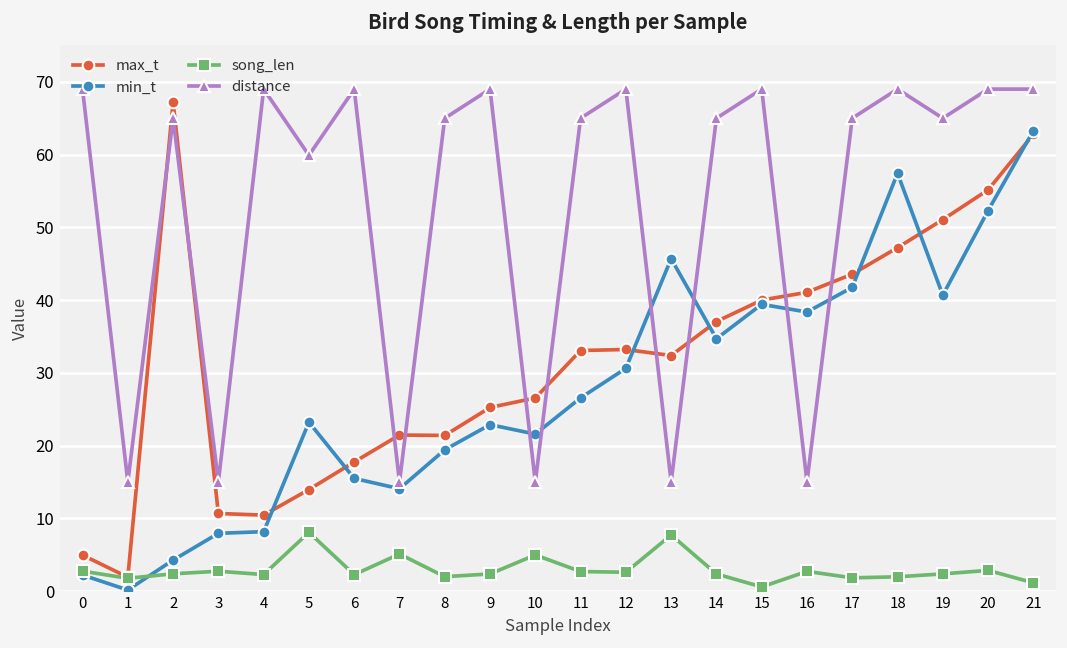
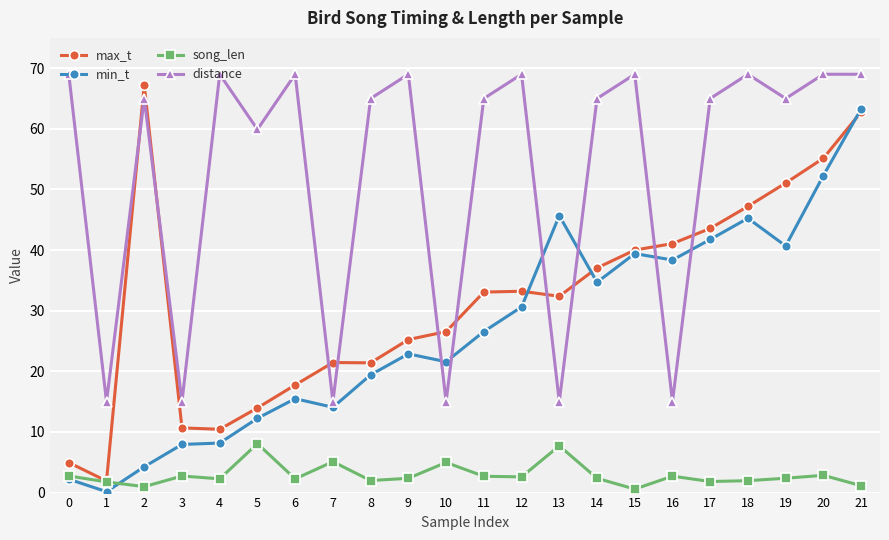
  {
    "max_t": {
      "0": 5,
      "2": 67,
      "3": 11,
      "4": 10,
      "5": 14,
      "6": 18,
      "7": 21,
      "8": 21,
      "9": 25,
      "10": 27,
      "11": 33,
      "12": 33,
      "13": 32,
      "14": 37,
      "15": 40,
      "16": 41,
      "17": 44,
      "18": 47,
      "19": 51,
      "20": 55,
      "21": 63
    },
    "min_t": {
      "0": 2,
      "1": 0,
      "2": 4,
      "3": 8,
      "4": 8,
-     "5": 23,
+     "5": 12,
      "6": 15,
      "7": 14,
      "8": 19,
      "9": 23,
      "10": 22,
      "11": 27,
      "12": 31,
      "13": 46,
      "14": 35,
      "15": 39,
      "16": 38,
      "17": 42,
-     "18": 57,
+     "18": 45,
      "19": 41,
      "20": 52,
      "21": 63
    },
    "song_len": {
      "0": 3,
-     "2": 2,
+     "2": 1,
      "3": 3,
      "4": 2,
      "5": 8,
      "6": 2,
      "7": 5,
      "8": 2,
      "9": 2,
      "10": 5,
      "11": 3,
      "12": 3,
      "13": 8,
      "14": 2,
      "15": 1,
      "16": 3,
      "17": 2,
      "18": 2,
      "19": 2,
      "20": 3,
      "21": 1
    },
    "distance": {
      "0": 69,
      "1": 15,
      "2": 65,
      "3": 15,
      "4": 69,
      "5": 60,
      "6": 69,
      "7": 15,
      "8": 65,
      "9": 69,
      "10": 15,
      "11": 65,
      "12": 69,
      "13": 15,
      "14": 65,
      "15": 69,
      "16": 15,
      "17": 65,
      "18": 69,
      "19": 65,
      "20": 69,
      "21": 69
    }
  }
